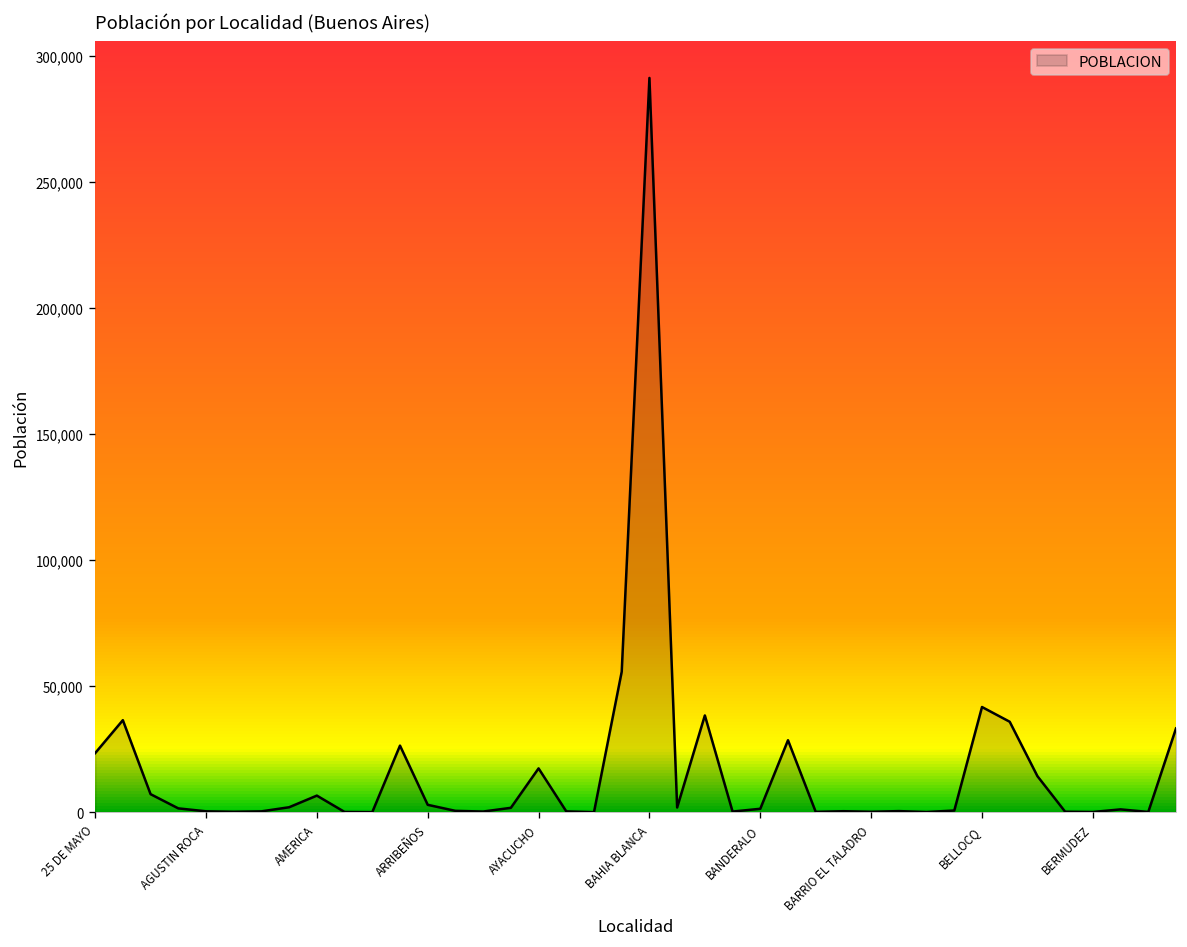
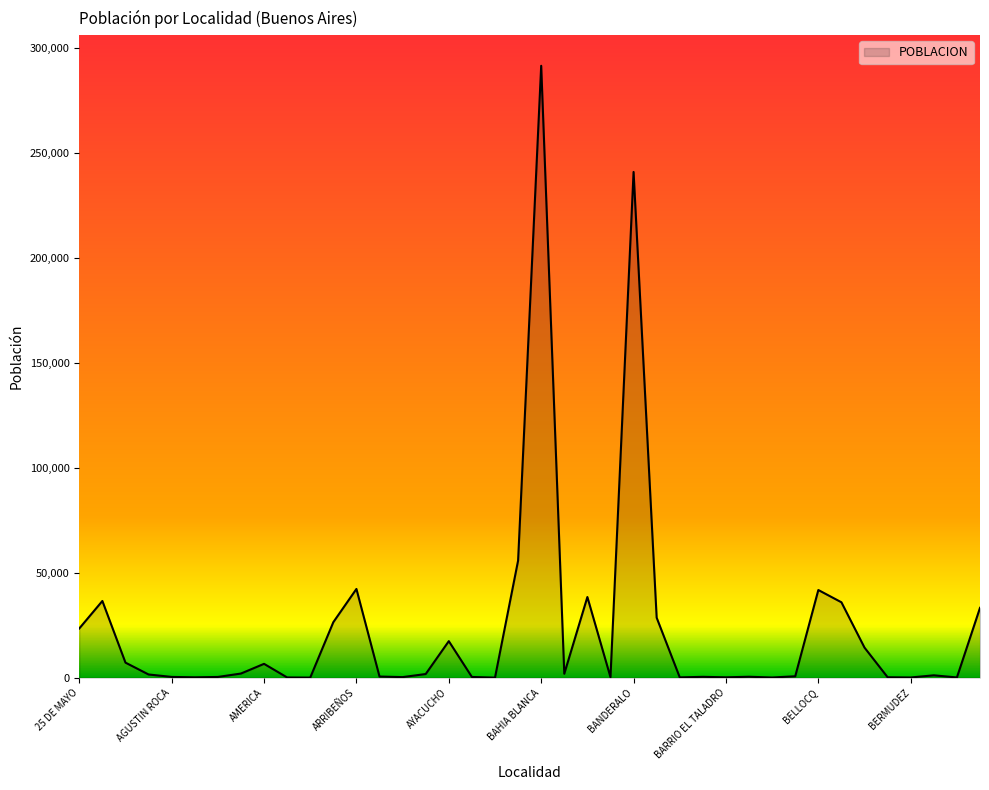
  {
    "25 DE MAYO": "23,000",
    "AGUSTIN ROCA": "0",
    "AMERICA": "7,000",
-   "ARRIBEÑOS": "3,000",
+   "ARRIBEÑOS": "42,000",
    "AYACUCHO": "17,000",
    "BAHIA BLANCA": "291,000",
-   "BANDERALO": "1,000",
+   "BANDERALO": "241,000",
    "BARRIO EL TALADRO": "0",
    "BELLOCQ": "42,000",
    "BERMUDEZ": "0"
  }
